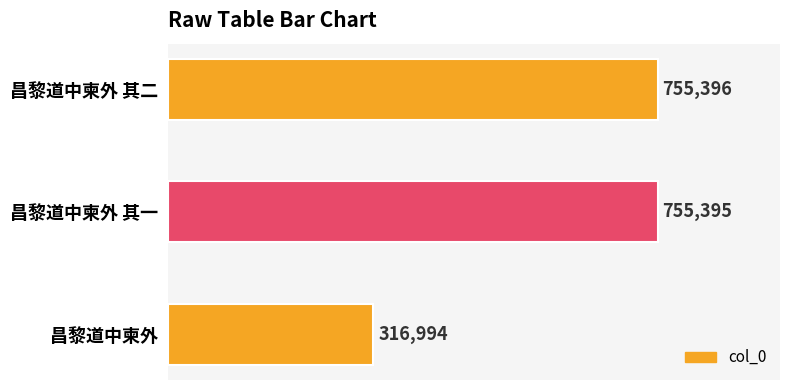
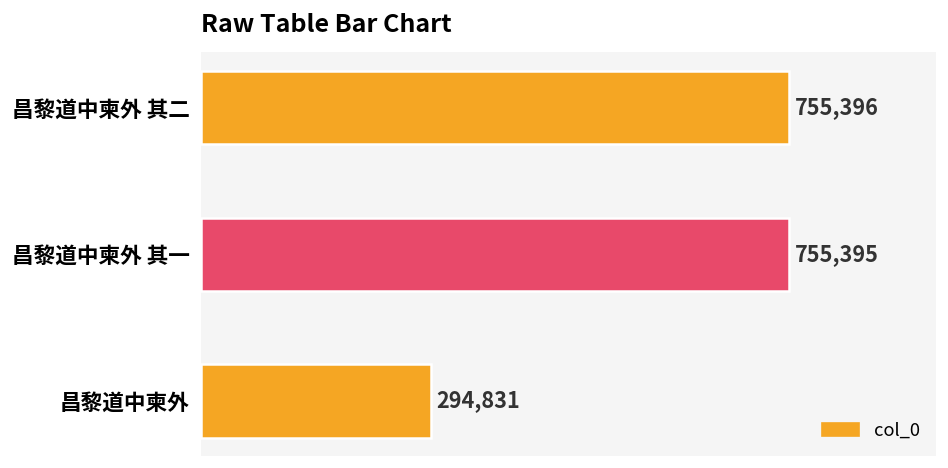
  {
    "昌黎道中柬外 其二": "755,396",
    "昌黎道中柬外 其一": "755,395",
-   "昌黎道中柬外": "316,994"
+   "昌黎道中柬外": "294,831"
  }
